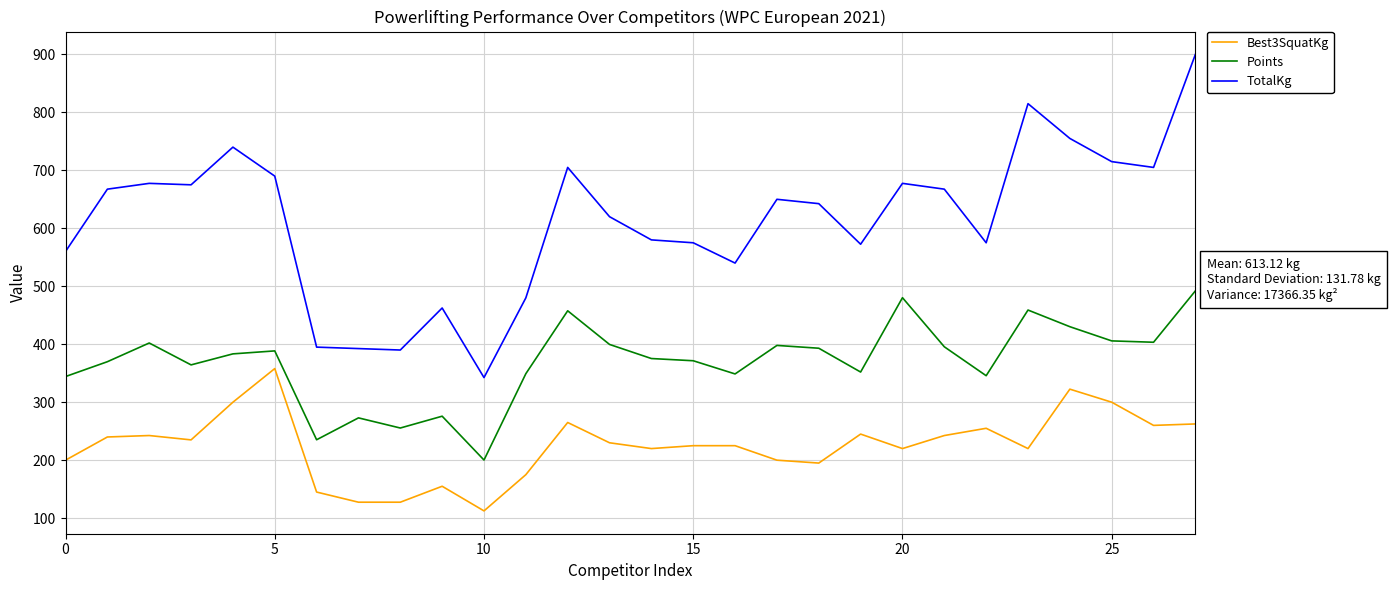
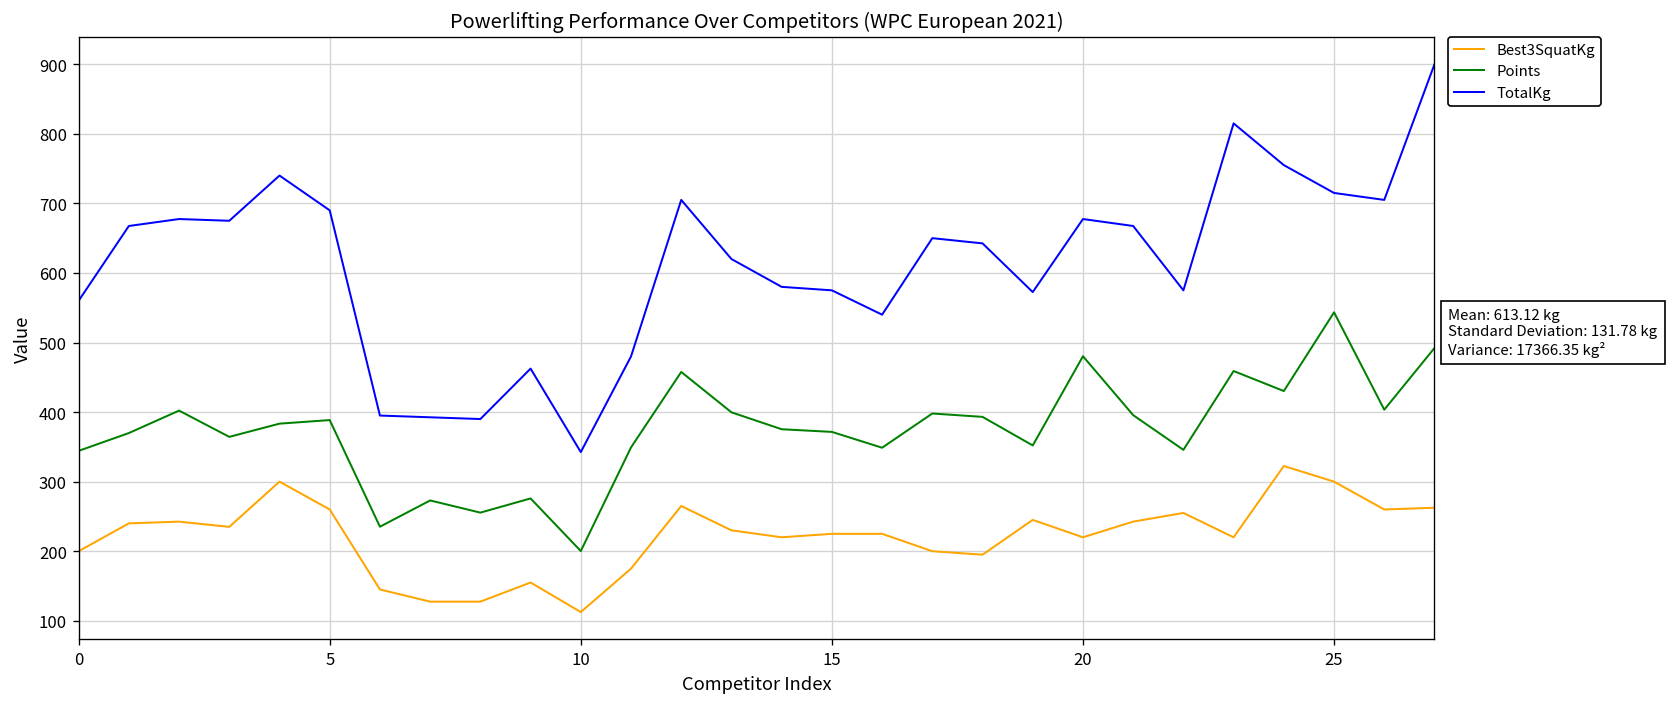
  {
    "Best3SquatKg": {
      "0": 200,
-     "5": 360,
+     "5": 260,
      "10": 110,
      "15": 230,
      "20": 220,
      "25": 300
    },
    "Points": {
      "0": 340,
      "5": 390,
      "10": 200,
      "15": 370,
      "20": 480,
-     "25": 410
+     "25": 540
    },
    "TotalKg": {
      "0": 560,
      "5": 690,
      "10": 340,
      "15": 580,
      "20": 680,
      "25": 720
    }
  }
